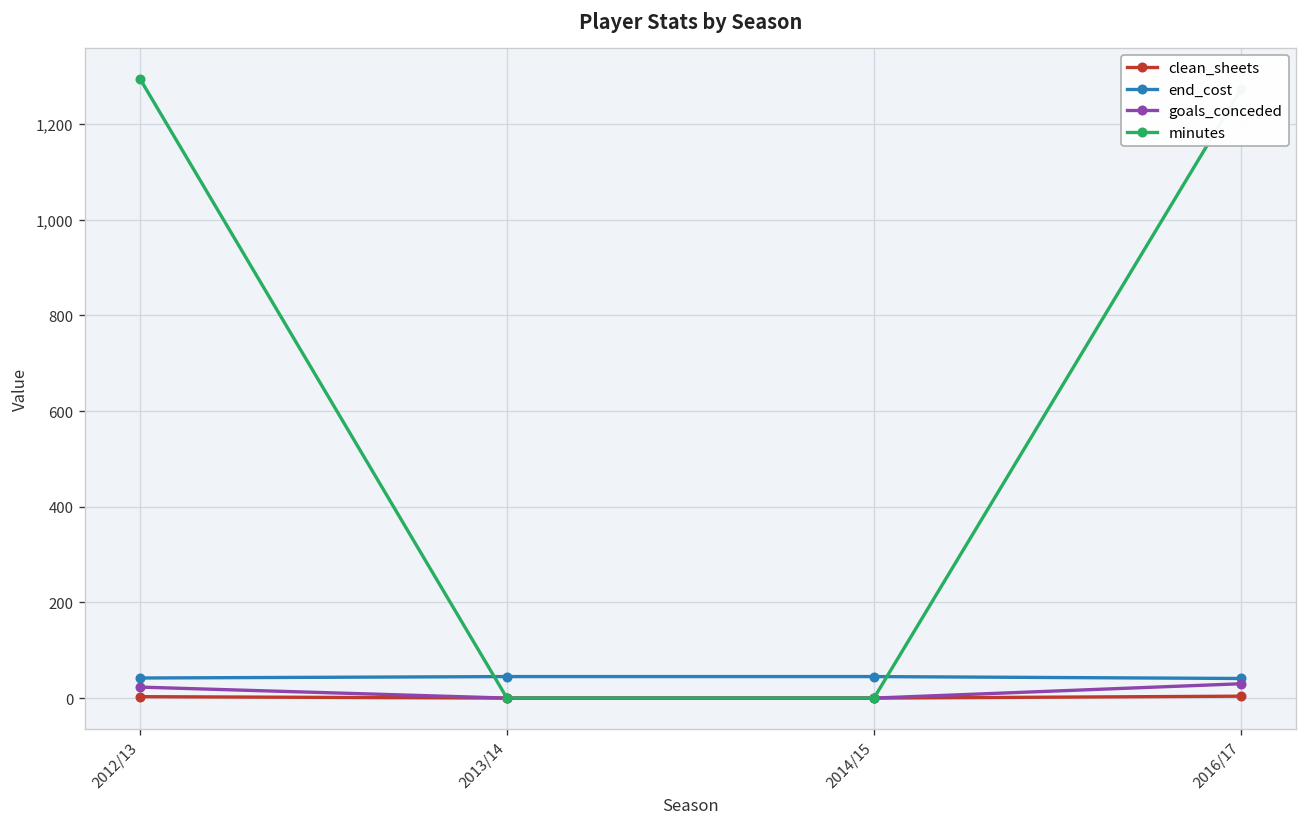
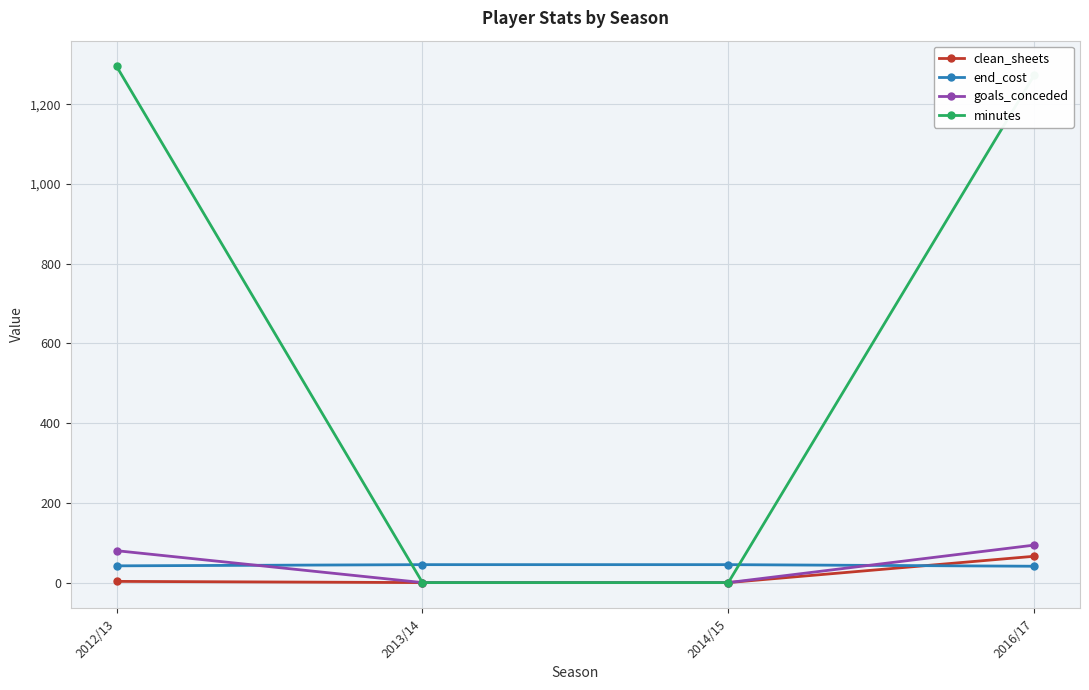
  {
    "clean_sheets": {
      "2012/13": "0",
-     "2016/17": "0"
+     "2016/17": "70"
    },
    "end_cost": {
      "2012/13": "40",
      "2013/14": "50",
      "2014/15": "50",
      "2016/17": "40"
    },
    "goals_conceded": {
-     "2012/13": "20",
-     "2016/17": "30"
+     "2012/13": "80",
+     "2016/17": "90"
    },
    "minutes": {
      "2012/13": "1,300"
    }
  }
